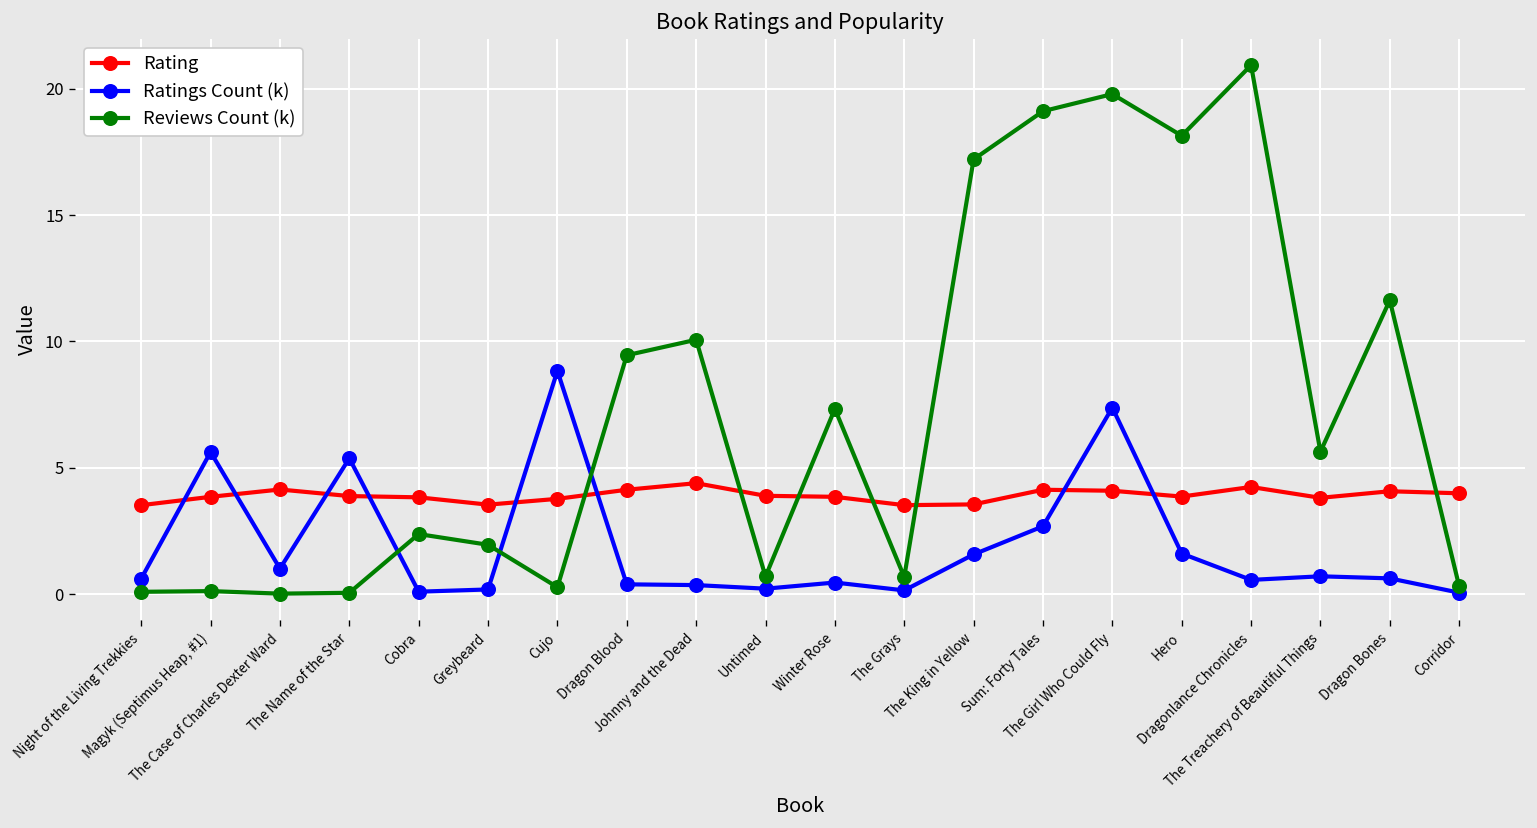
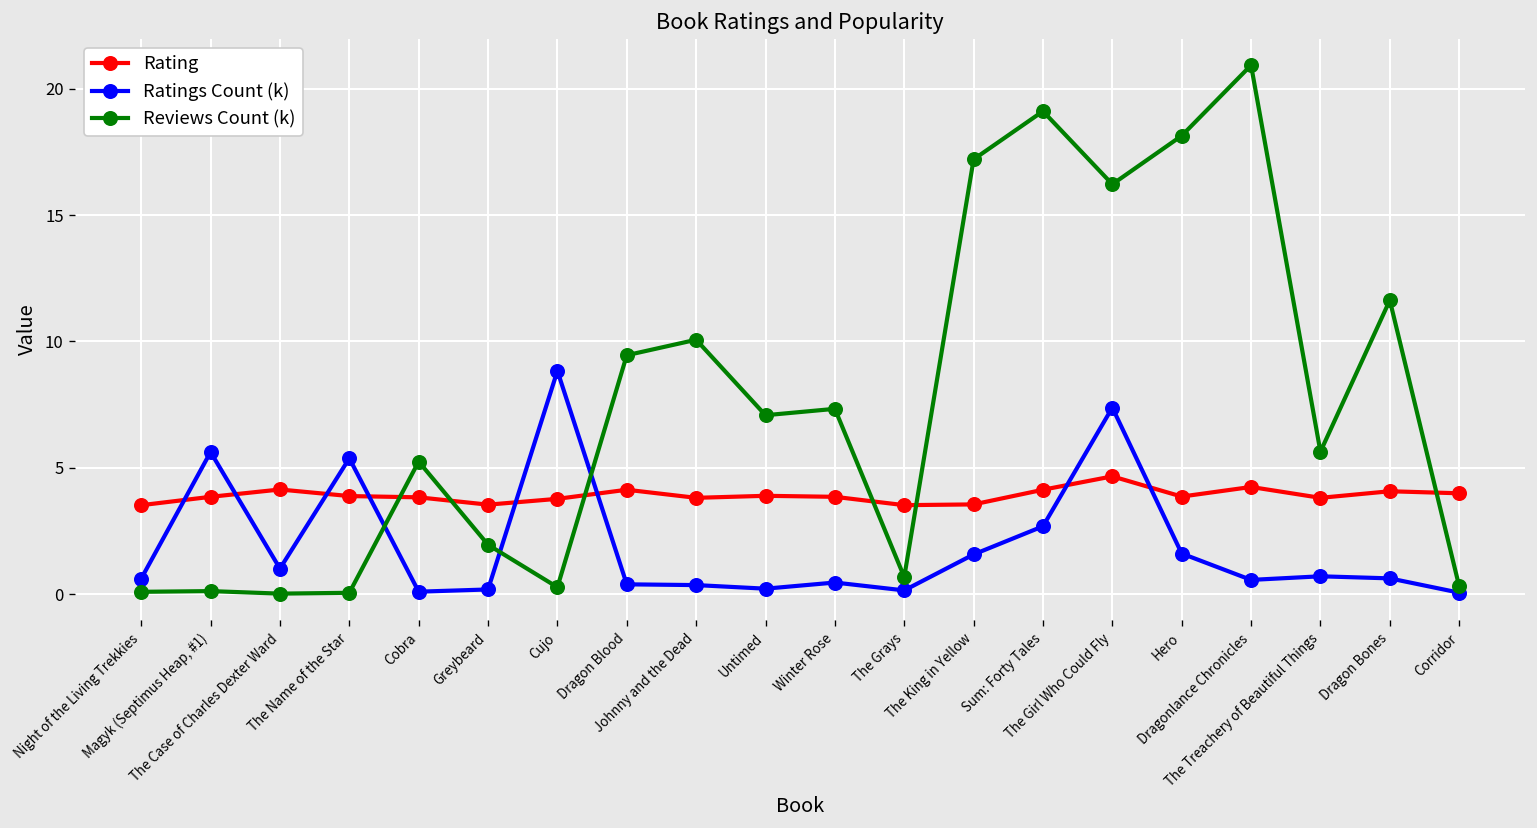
  {
    "Rating": {
      "Night of the Living Trekkies": 3.5,
      "Magyk (Septimus Heap, #1)": 3.9,
      "The Case of Charles Dexter Ward": 4.1,
      "The Name of the Star": 3.9,
      "Cobra": 3.8,
      "Greybeard": 3.5,
      "Cujo": 3.8,
      "Dragon Blood": 4.1,
-     "Johnny and the Dead": 4.4,
+     "Johnny and the Dead": 3.8,
      "Untimed": 3.9,
      "Winter Rose": 3.9,
      "The Grays": 3.5,
      "The King in Yellow": 3.6,
      "Sum: Forty Tales": 4.1,
-     "The Girl Who Could Fly": 4.1,
+     "The Girl Who Could Fly": 4.7,
      "Hero": 3.9,
      "Dragonlance Chronicles": 4.2,
      "The Treachery of Beautiful Things": 3.8,
      "Dragon Bones": 4.1,
      "Corridor": 4.0
    },
    "Ratings Count (k)": {
      "Night of the Living Trekkies": 0.6,
      "Magyk (Septimus Heap, #1)": 5.6,
      "The Case of Charles Dexter Ward": 1.0,
      "The Name of the Star": 5.4,
      "Cobra": 0.1,
      "Greybeard": 0.2,
      "Cujo": 8.8,
      "Dragon Blood": 0.4,
      "Johnny and the Dead": 0.4,
      "Untimed": 0.2,
      "Winter Rose": 0.5,
      "The Grays": 0.1,
      "The King in Yellow": 1.6,
      "Sum: Forty Tales": 2.7,
      "The Girl Who Could Fly": 7.4,
      "Hero": 1.6,
      "Dragonlance Chronicles": 0.6,
      "The Treachery of Beautiful Things": 0.7,
      "Dragon Bones": 0.6,
      "Corridor": 0.1
    },
    "Reviews Count (k)": {
      "Night of the Living Trekkies": 0.1,
      "Magyk (Septimus Heap, #1)": 0.1,
      "The Case of Charles Dexter Ward": 0.0,
      "The Name of the Star": 0.1,
-     "Cobra": 2.4,
+     "Cobra": 5.2,
      "Greybeard": 2.0,
      "Cujo": 0.3,
      "Dragon Blood": 9.5,
      "Johnny and the Dead": 10.1,
-     "Untimed": 0.7,
+     "Untimed": 7.1,
      "Winter Rose": 7.3,
      "The Grays": 0.7,
      "The King in Yellow": 17.2,
      "Sum: Forty Tales": 19.1,
-     "The Girl Who Could Fly": 19.8,
+     "The Girl Who Could Fly": 16.2,
      "Hero": 18.1,
      "Dragonlance Chronicles": 20.9,
      "The Treachery of Beautiful Things": 5.6,
      "Dragon Bones": 11.6,
      "Corridor": 0.3
    }
  }
